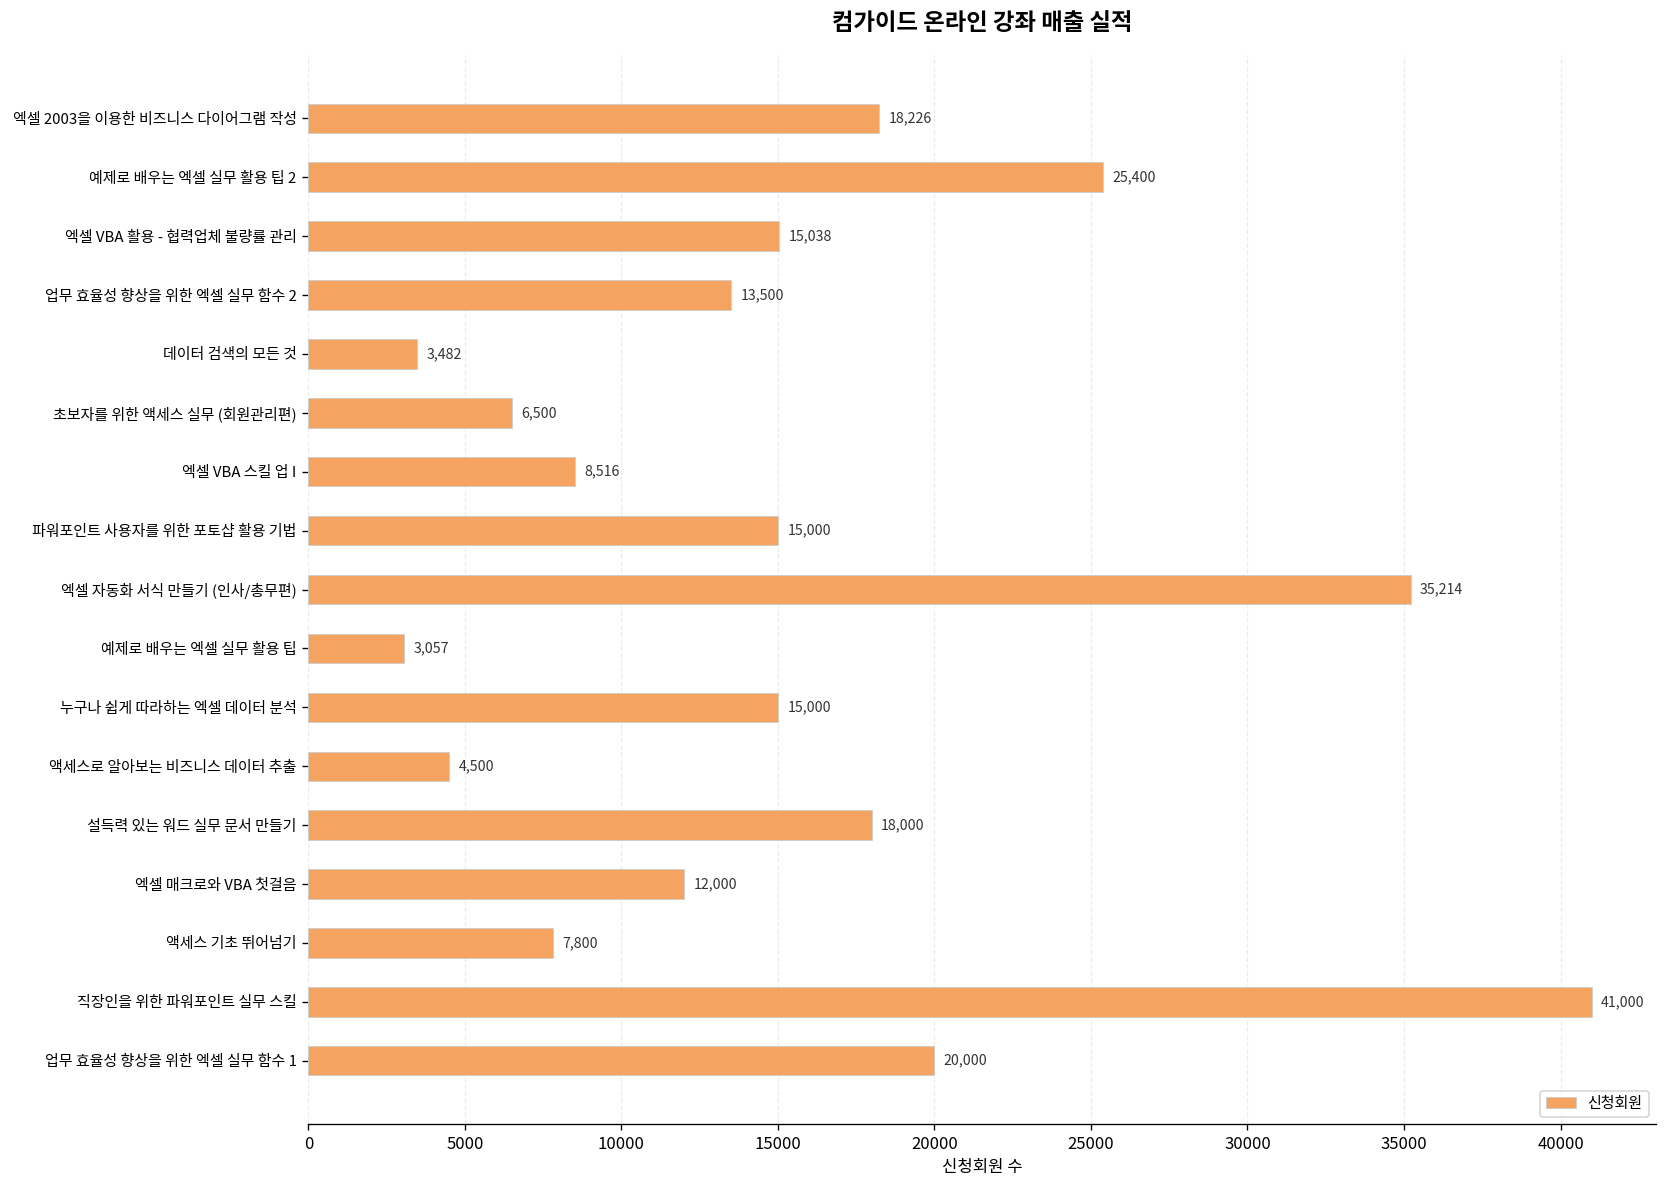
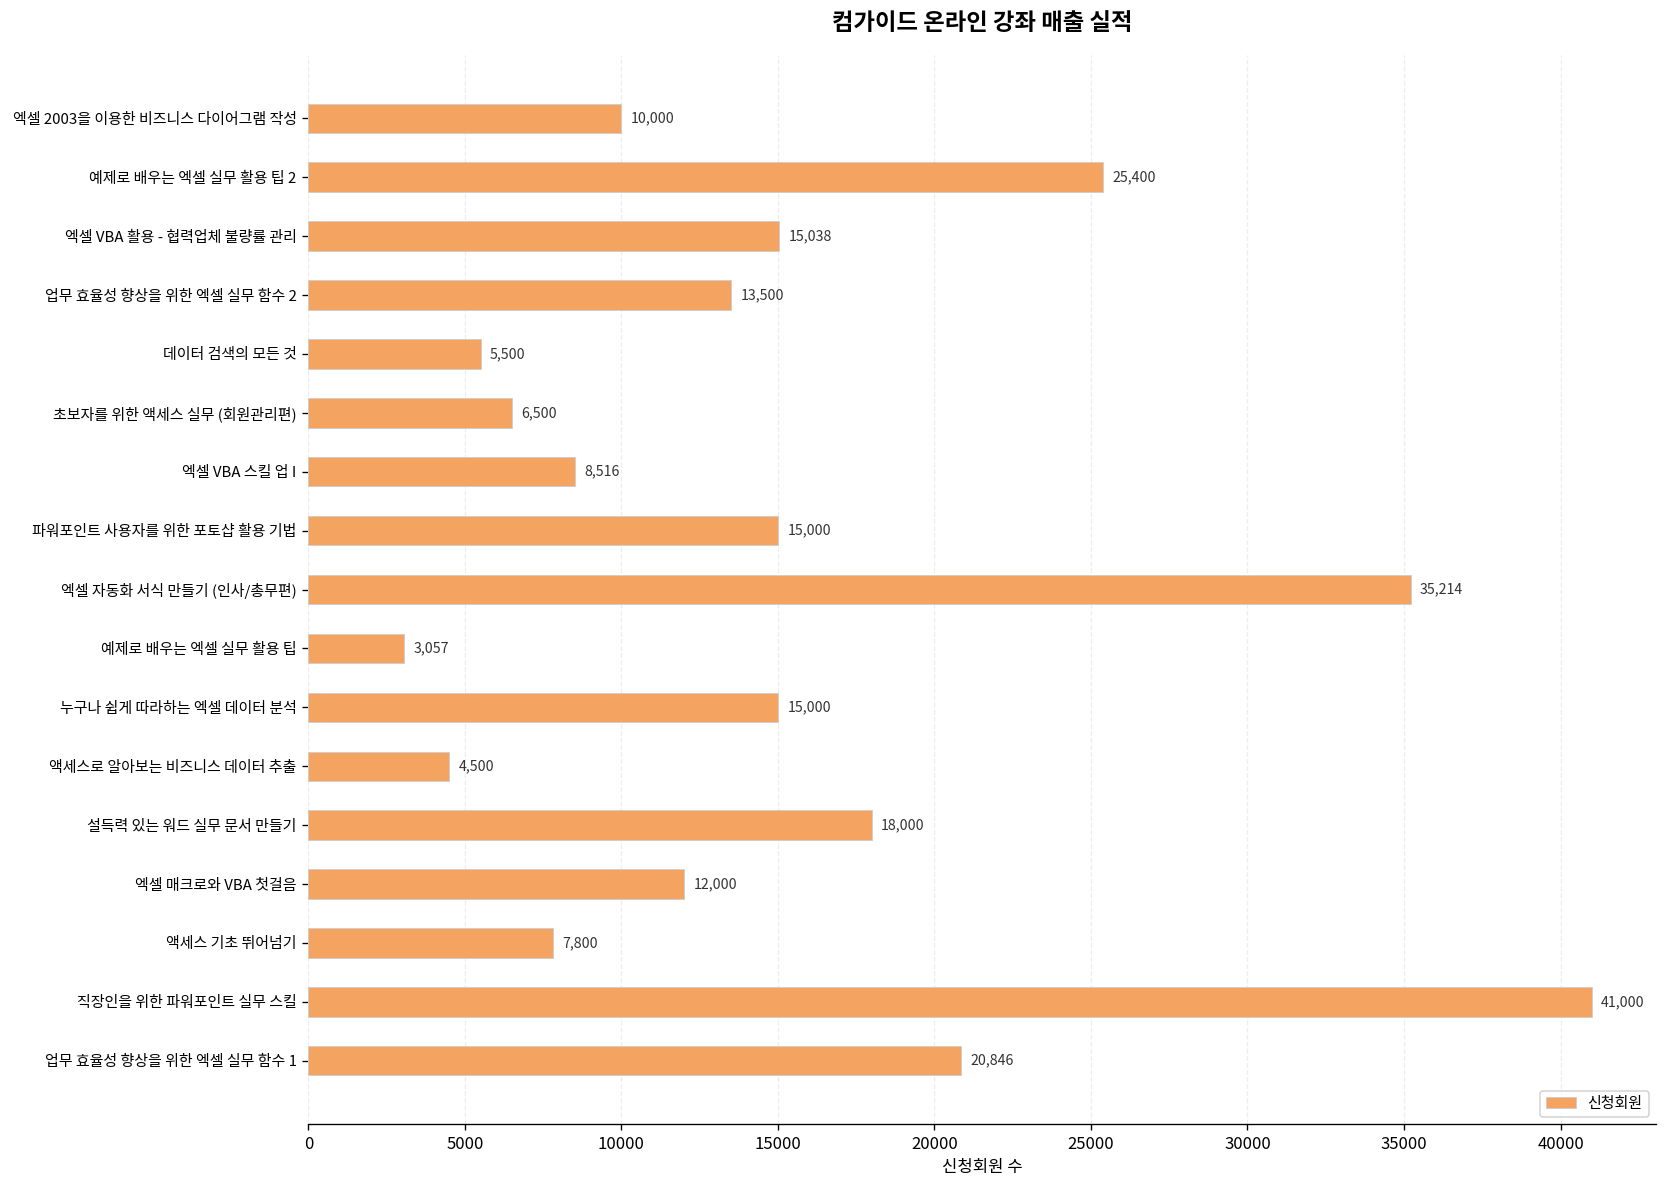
  {
-   "엑셀 2003을 이용한 비즈니스 다이어그램 작성": "18,226",
+   "엑셀 2003을 이용한 비즈니스 다이어그램 작성": "10,000",
    "예제로 배우는 엑셀 실무 활용 팁 2": "25,400",
    "엑셀 VBA 활용 - 협력업체 불량률 관리": "15,038",
    "업무 효율성 향상을 위한 엑셀 실무 함수 2": "13,500",
-   "데이터 검색의 모든 것": "3,482",
+   "데이터 검색의 모든 것": "5,500",
    "초보자를 위한 액세스 실무 (회원관리편)": "6,500",
    "엑셀 VBA 스킬 업 I": "8,516",
    "파워포인트 사용자를 위한 포토샵 활용 기법": "15,000",
    "엑셀 자동화 서식 만들기 (인사/총무편)": "35,214",
    "예제로 배우는 엑셀 실무 활용 팁": "3,057",
    "누구나 쉽게 따라하는 엑셀 데이터 분석": "15,000",
    "액세스로 알아보는 비즈니스 데이터 추출": "4,500",
    "설득력 있는 워드 실무 문서 만들기": "18,000",
    "엑셀 매크로와 VBA 첫걸음": "12,000",
    "액세스 기초 뛰어넘기": "7,800",
    "직장인을 위한 파워포인트 실무 스킬": "41,000",
-   "업무 효율성 향상을 위한 엑셀 실무 함수 1": "20,000"
+   "업무 효율성 향상을 위한 엑셀 실무 함수 1": "20,846"
  }
